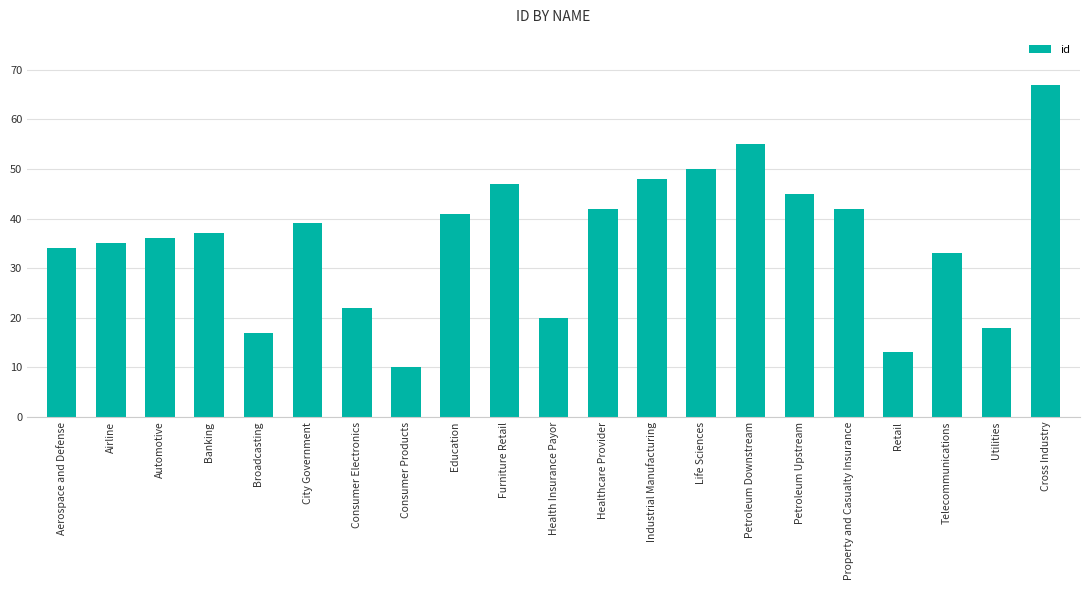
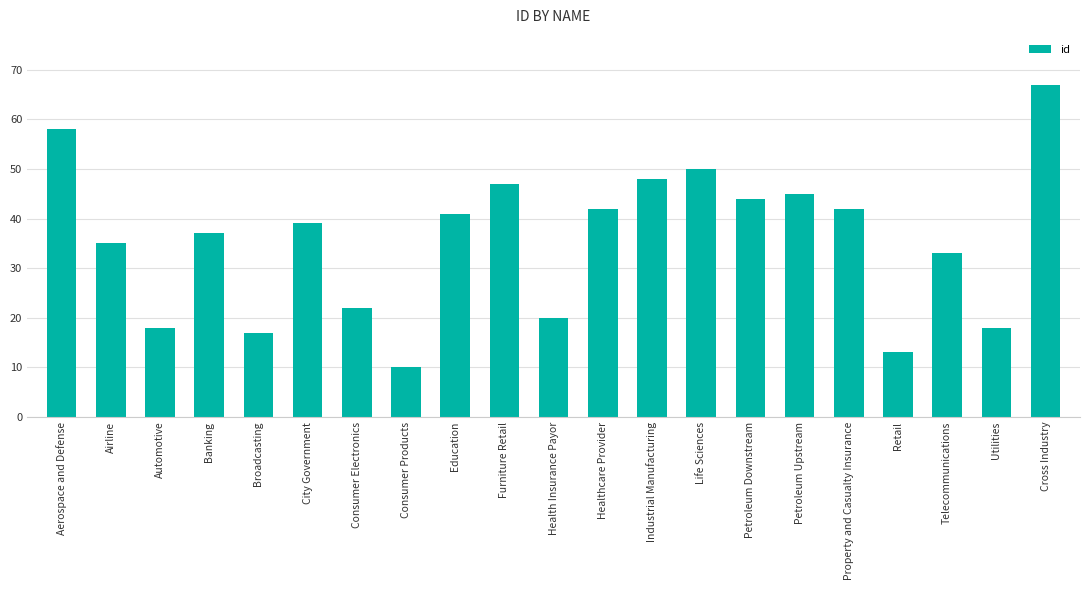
  {
-   "Aerospace and Defense": 34,
+   "Aerospace and Defense": 58,
    "Airline": 35,
-   "Automotive": 36,
+   "Automotive": 18,
    "Banking": 37,
    "Broadcasting": 17,
    "City Government": 39,
    "Consumer Electronics": 22,
    "Consumer Products": 10,
    "Education": 41,
    "Furniture Retail": 47,
    "Health Insurance Payor": 20,
    "Healthcare Provider": 42,
    "Industrial Manufacturing": 48,
    "Life Sciences": 50,
-   "Petroleum Downstream": 55,
+   "Petroleum Downstream": 44,
    "Petroleum Upstream": 45,
    "Property and Casualty Insurance": 42,
    "Retail": 13,
    "Telecommunications": 33,
    "Utilities": 18,
    "Cross Industry": 67
  }
